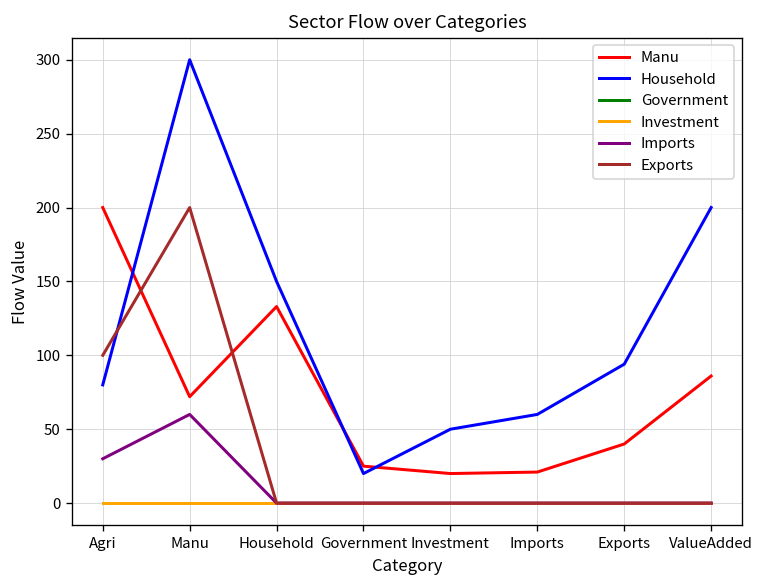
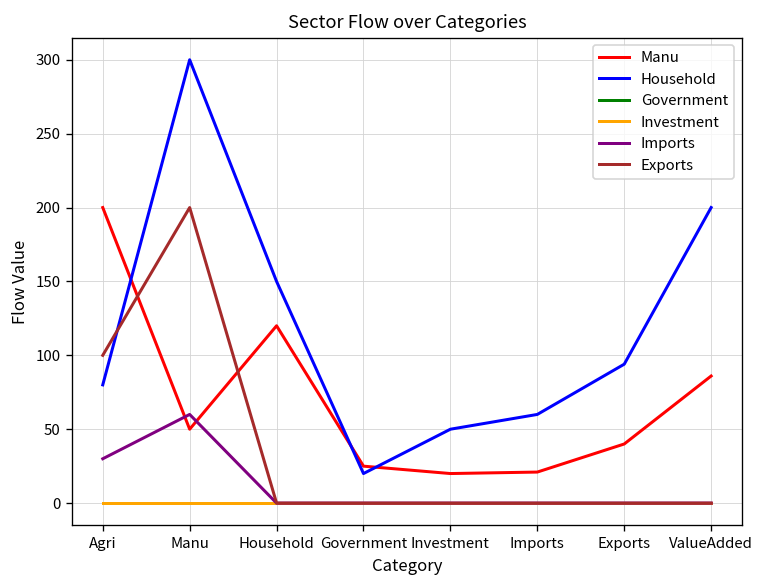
  {
    "Manu": {
      "Agri": 200,
-     "Manu": 72,
-     "Household": 133,
+     "Manu": 50,
+     "Household": 120,
      "Government": 25,
      "Investment": 20,
      "Imports": 21,
      "Exports": 40,
      "ValueAdded": 86
    },
    "Household": {
      "Agri": 80,
      "Manu": 300,
      "Household": 150,
      "Government": 20,
      "Investment": 50,
      "Imports": 60,
      "Exports": 94,
      "ValueAdded": 200
    },
    "Investment": {
      "Agri": 0,
      "Manu": 0
    },
    "Imports": {
      "Agri": 30,
      "Manu": 60
    },
    "Exports": {
      "Agri": 100,
      "Manu": 200
    }
  }
